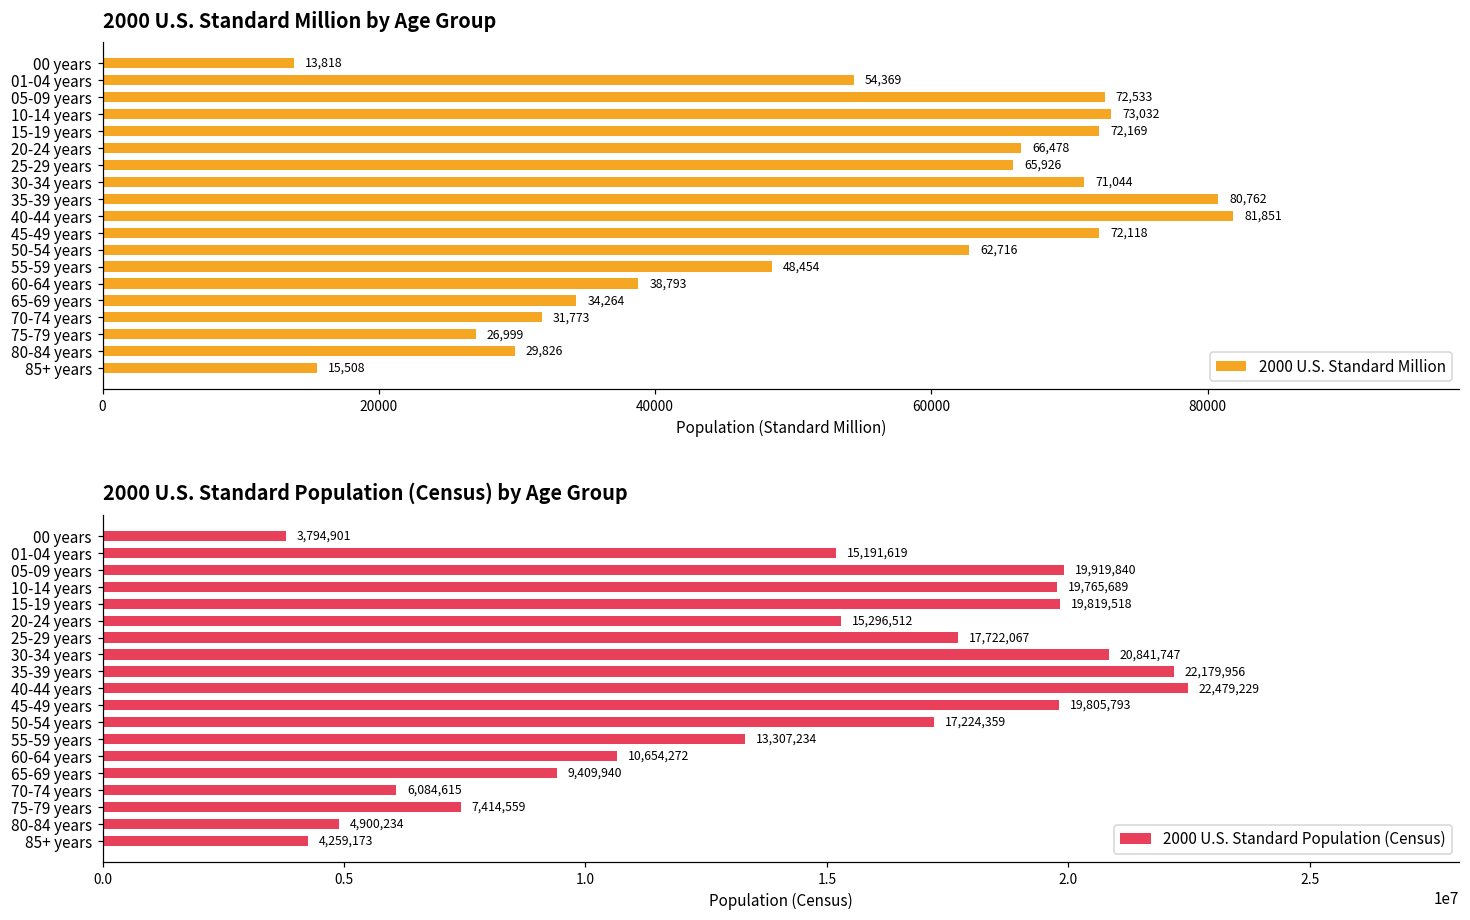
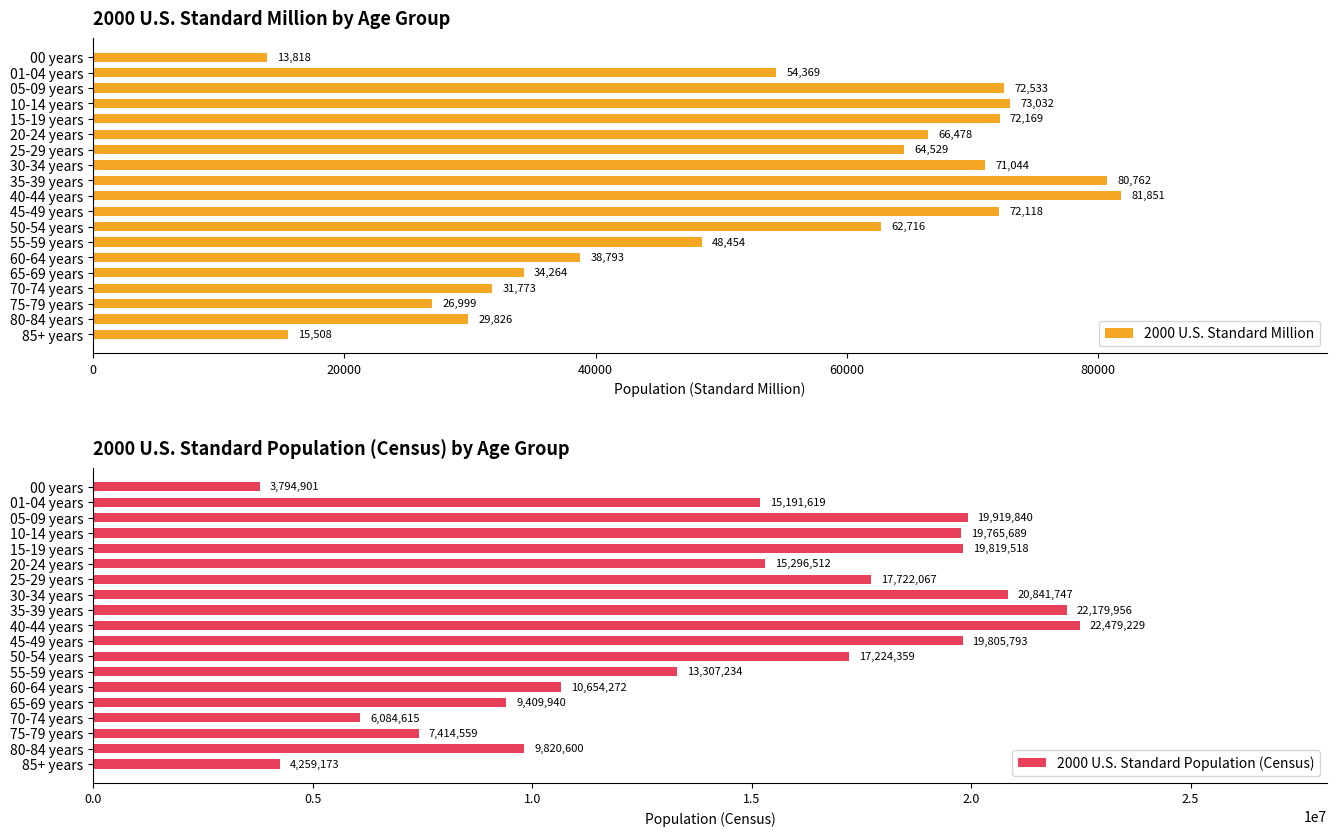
  {
    "2000 U.S. Standard Million by Age Group": {
      "00 years": "13,818",
      "01-04 years": "54,369",
      "05-09 years": "72,533",
      "10-14 years": "73,032",
      "15-19 years": "72,169",
      "20-24 years": "66,478",
-     "25-29 years": "65,926",
+     "25-29 years": "64,529",
      "30-34 years": "71,044",
      "35-39 years": "80,762",
      "40-44 years": "81,851",
      "45-49 years": "72,118",
      "50-54 years": "62,716",
      "55-59 years": "48,454",
      "60-64 years": "38,793",
      "65-69 years": "34,264",
      "70-74 years": "31,773",
      "75-79 years": "26,999",
      "80-84 years": "29,826",
      "85+ years": "15,508"
    },
    "2000 U.S. Standard Population (Census) by Age Group": {
      "00 years": "3,794,901",
      "01-04 years": "15,191,619",
      "05-09 years": "19,919,840",
      "10-14 years": "19,765,689",
      "15-19 years": "19,819,518",
      "20-24 years": "15,296,512",
      "25-29 years": "17,722,067",
      "30-34 years": "20,841,747",
      "35-39 years": "22,179,956",
      "40-44 years": "22,479,229",
      "45-49 years": "19,805,793",
      "50-54 years": "17,224,359",
      "55-59 years": "13,307,234",
      "60-64 years": "10,654,272",
      "65-69 years": "9,409,940",
      "70-74 years": "6,084,615",
      "75-79 years": "7,414,559",
-     "80-84 years": "4,900,234",
+     "80-84 years": "9,820,600",
      "85+ years": "4,259,173"
    }
  }
